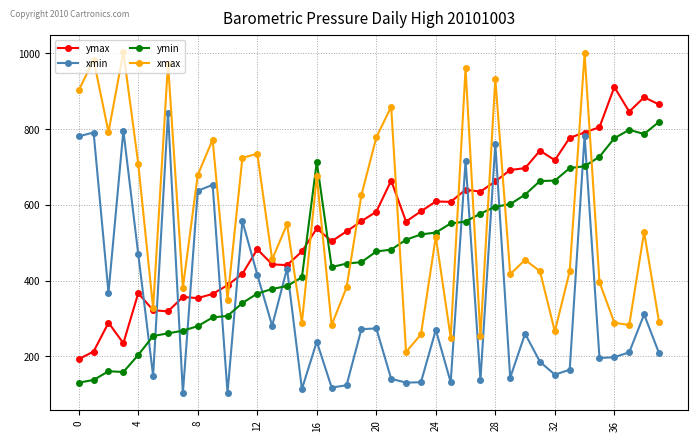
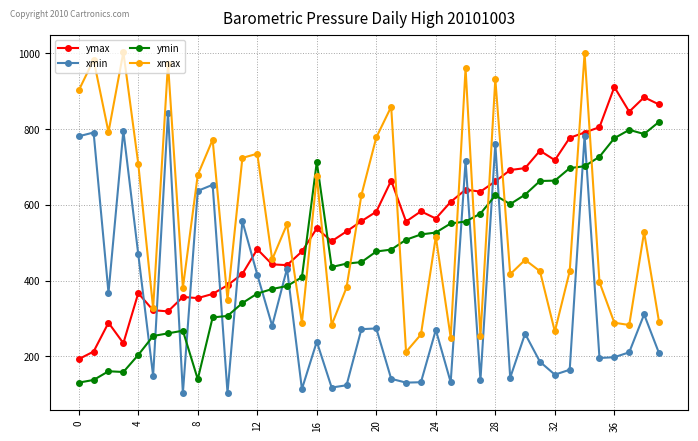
  {
    "ymax": {
      "0": 190,
      "4": 370,
      "8": 350,
      "12": 480,
      "16": 540,
      "20": 580,
-     "24": 610,
+     "24": 560,
      "28": 660,
      "32": 720,
      "36": 910
    },
    "xmin": {
      "0": 780,
      "4": 470,
      "8": 640,
      "12": 420,
      "16": 240,
      "20": 270,
      "24": 270,
      "28": 760,
      "32": 150,
      "36": 200
    },
    "ymin": {
      "0": 130,
      "4": 200,
-     "8": 280,
+     "8": 140,
      "12": 370,
      "16": 710,
      "20": 480,
      "24": 530,
-     "28": 600,
+     "28": 630,
      "32": 660,
      "36": 780
    },
    "xmax": {
      "0": 900,
      "4": 710,
      "8": 680,
      "12": 740,
      "16": 680,
      "20": 780,
      "24": 520,
      "28": 930,
      "32": 270,
      "36": 290
    }
  }
